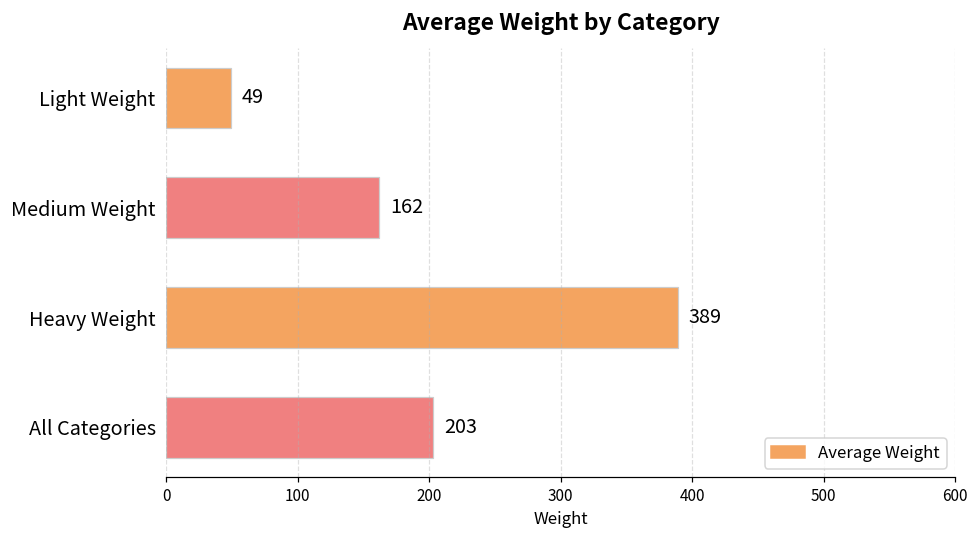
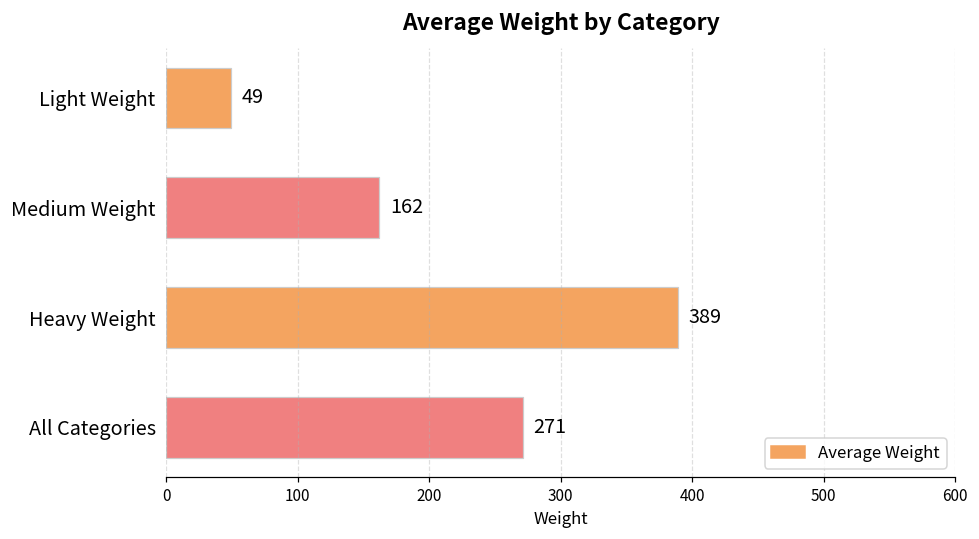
  {
    "Light Weight": 49,
    "Medium Weight": 162,
    "Heavy Weight": 389,
-   "All Categories": 203
+   "All Categories": 271
  }
